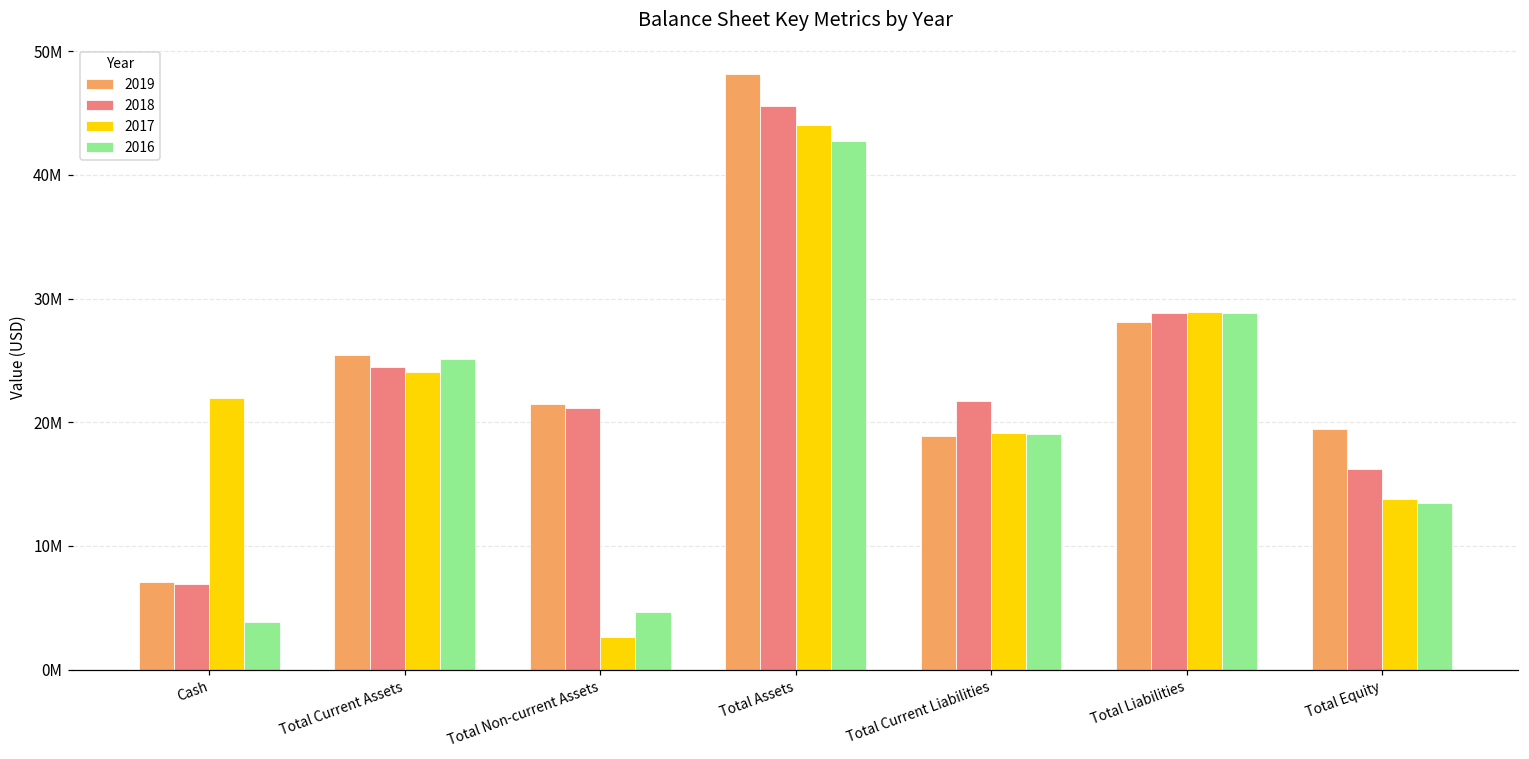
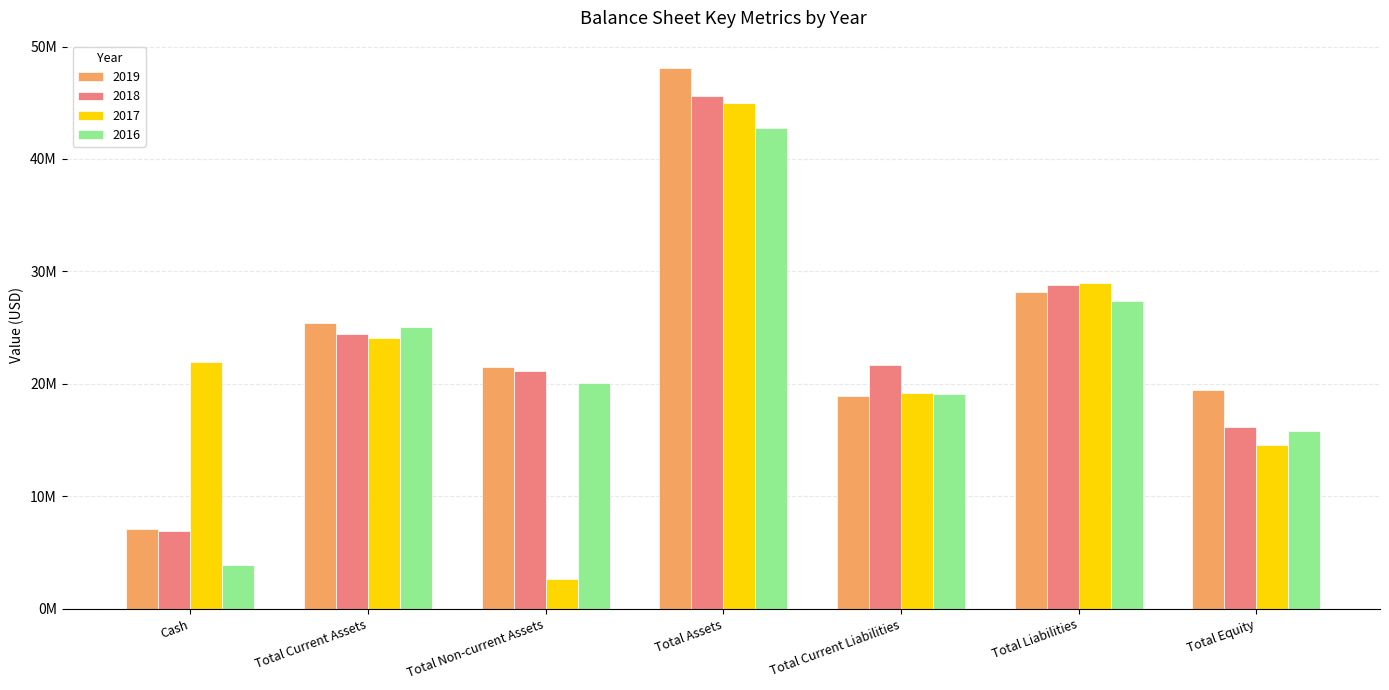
  {
    "2017": {
      "Cash": 21900000,
      "Total Current Assets": 24100000,
      "Total Non-current Assets": 2600000,
-     "Total Assets": 44000000,
+     "Total Assets": 45000000,
      "Total Current Liabilities": 19200000,
      "Total Liabilities": 29000000,
-     "Total Equity": 13800000
+     "Total Equity": 14600000
    },
    "2016": {
      "Cash": 3900000,
      "Total Current Assets": 25100000,
-     "Total Non-current Assets": 4700000,
+     "Total Non-current Assets": 20100000,
      "Total Assets": 42800000,
      "Total Current Liabilities": 19100000,
-     "Total Liabilities": 28900000,
-     "Total Equity": 13500000
+     "Total Liabilities": 27400000,
+     "Total Equity": 15800000
    }
  }
